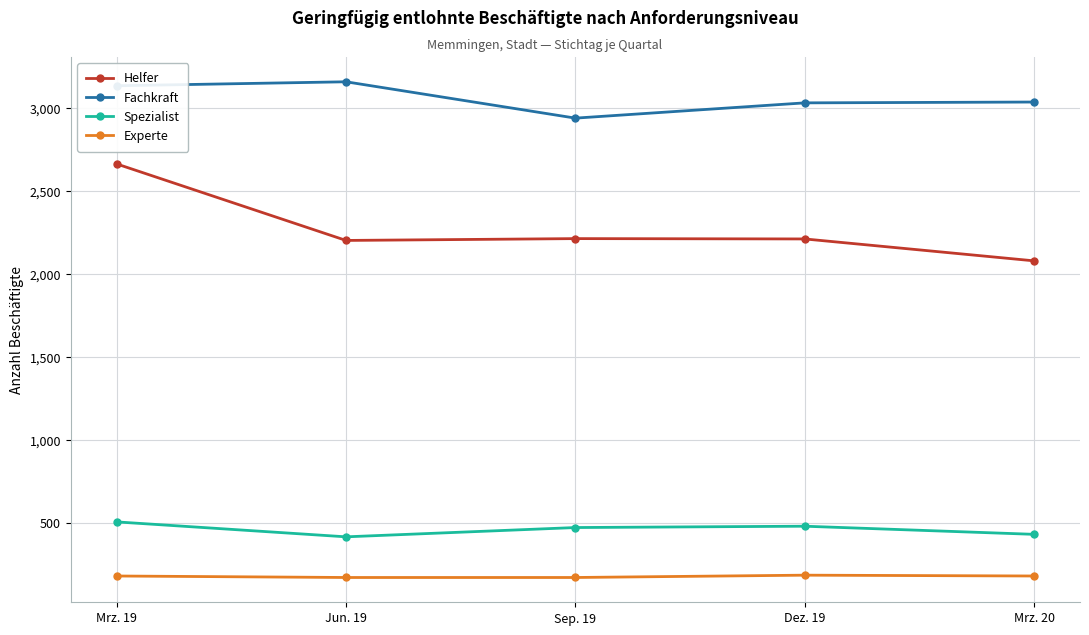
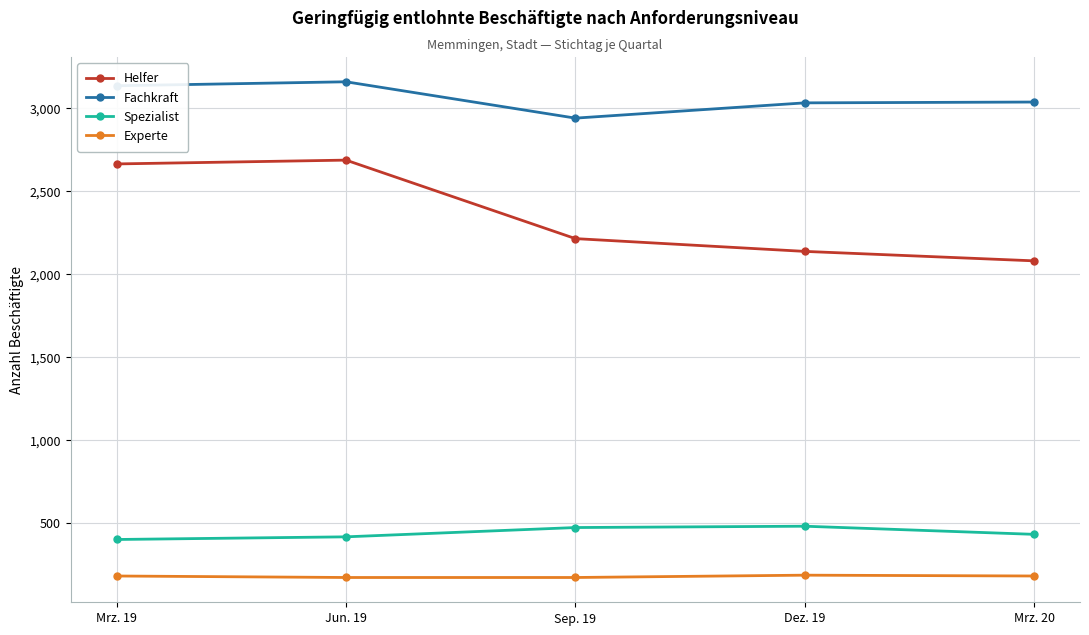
  {
    "Helfer": {
      "Mrz. 19": "2,660",
-     "Jun. 19": "2,200",
+     "Jun. 19": "2,690",
      "Sep. 19": "2,210",
-     "Dez. 19": "2,210",
+     "Dez. 19": "2,140",
      "Mrz. 20": "2,080"
    },
    "Fachkraft": {
      "Jun. 19": "3,160",
      "Sep. 19": "2,940",
      "Dez. 19": "3,030",
      "Mrz. 20": "3,040"
    },
    "Spezialist": {
-     "Mrz. 19": "510",
+     "Mrz. 19": "400",
      "Jun. 19": "420",
      "Sep. 19": "470",
      "Dez. 19": "480",
      "Mrz. 20": "430"
    },
    "Experte": {
      "Mrz. 19": "180",
      "Jun. 19": "170",
      "Sep. 19": "170",
      "Dez. 19": "180",
      "Mrz. 20": "180"
    }
  }
